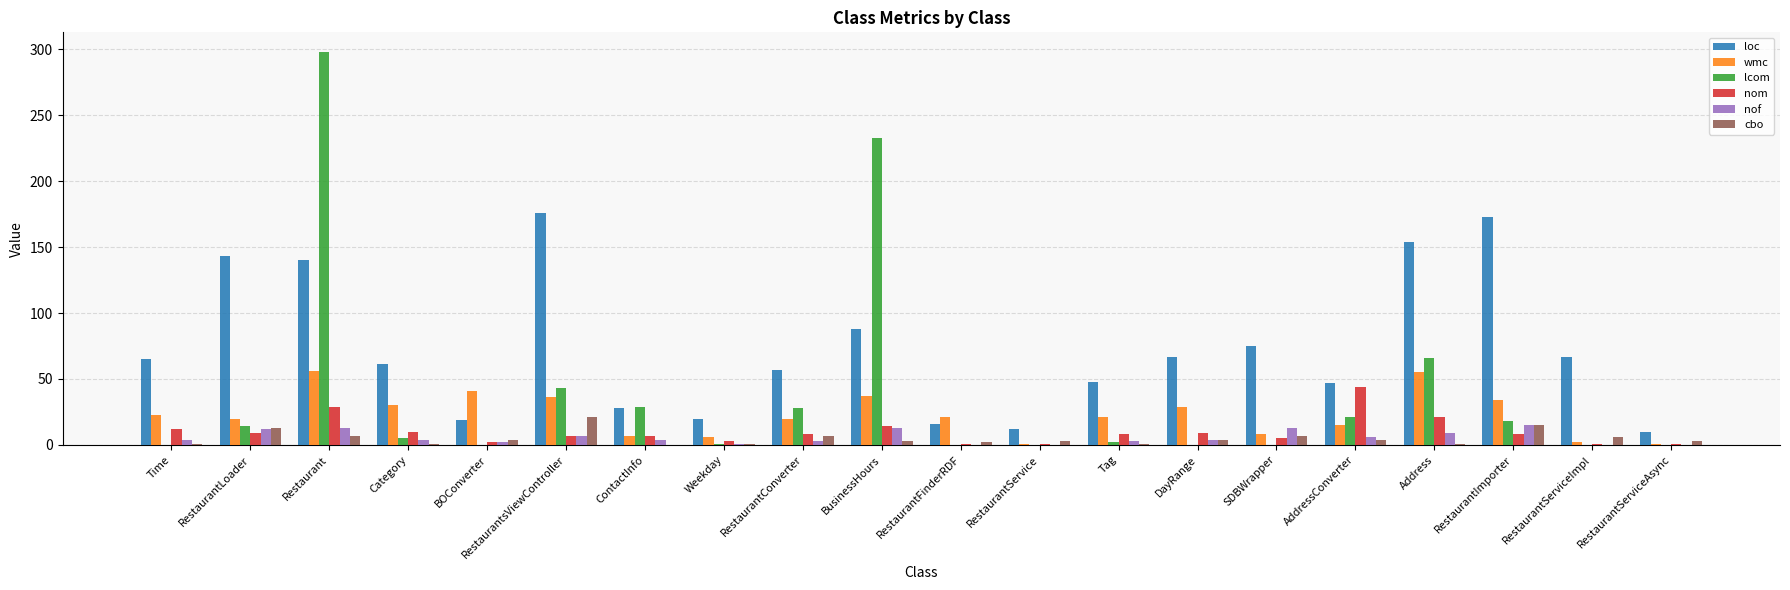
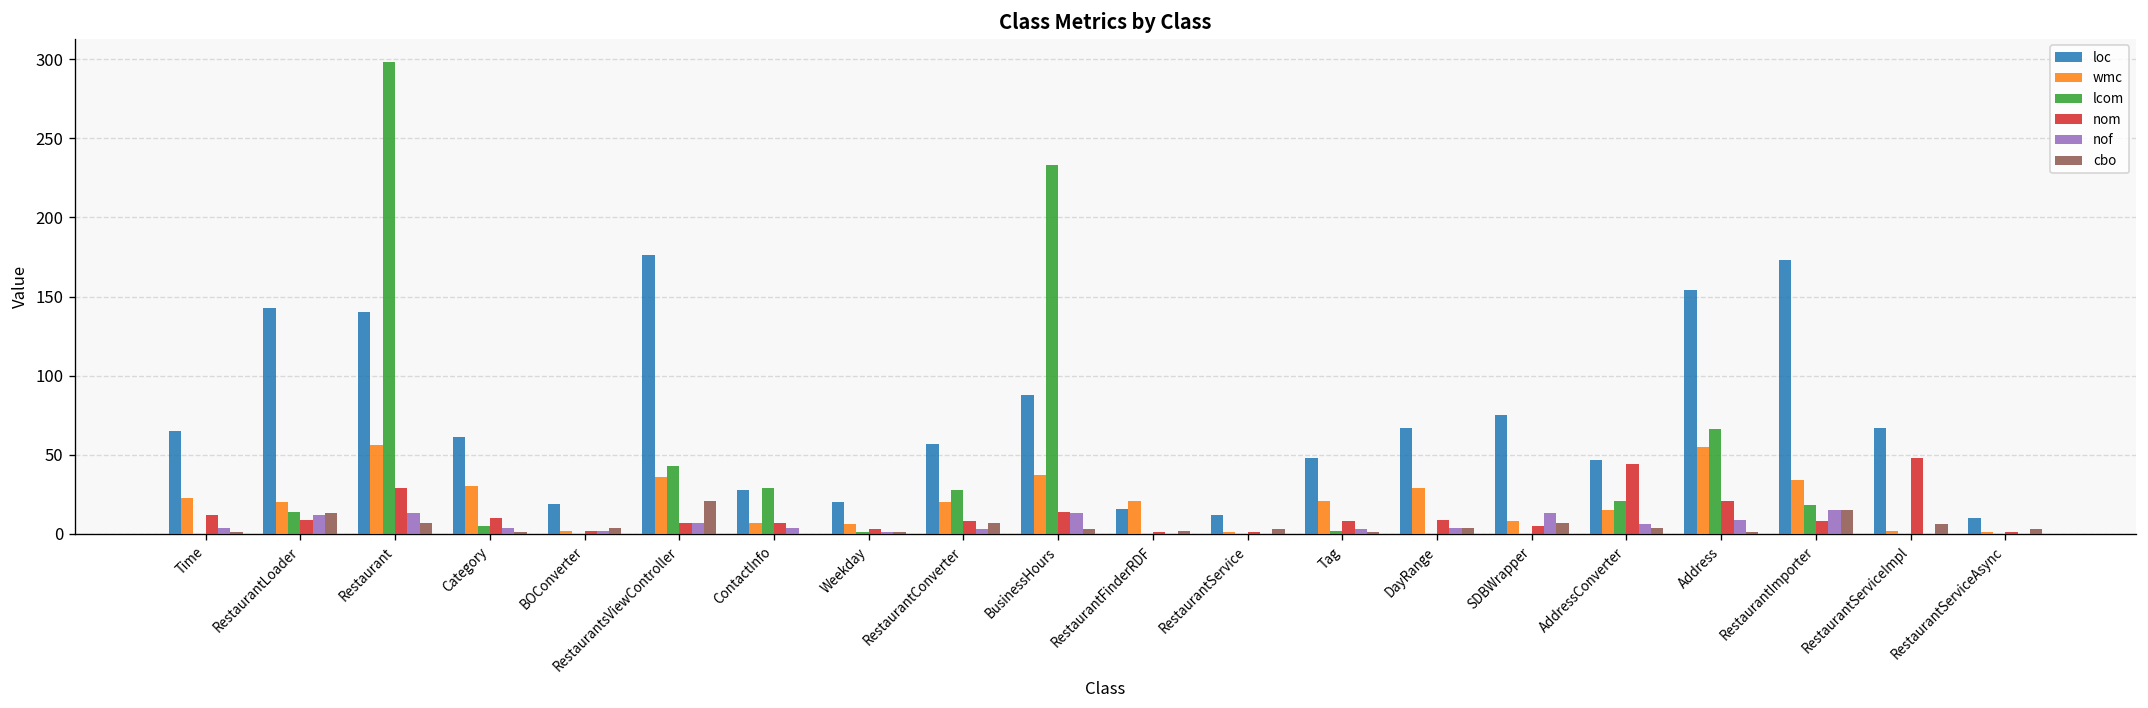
  {
    "loc": {
      "Time": 65,
      "RestaurantLoader": 143,
      "Restaurant": 140,
      "Category": 61,
      "BOConverter": 19,
      "RestaurantsViewController": 176,
      "ContactInfo": 28,
      "Weekday": 20,
      "RestaurantConverter": 57,
      "BusinessHours": 88,
      "RestaurantFinderRDF": 16,
      "RestaurantService": 12,
      "Tag": 48,
      "DayRange": 67,
      "SDBWrapper": 75,
      "AddressConverter": 47,
      "Address": 154,
      "RestaurantImporter": 173,
      "RestaurantServiceImpl": 67,
      "RestaurantServiceAsync": 10
    },
    "wmc": {
      "Time": 23,
      "RestaurantLoader": 20,
      "Restaurant": 56,
      "Category": 30,
-     "BOConverter": 41,
+     "BOConverter": 2,
      "RestaurantsViewController": 36,
      "ContactInfo": 7,
      "Weekday": 6,
      "RestaurantConverter": 20,
      "BusinessHours": 37,
      "RestaurantFinderRDF": 21,
      "Tag": 21,
      "DayRange": 29,
      "SDBWrapper": 8,
      "AddressConverter": 15,
      "Address": 55,
      "RestaurantImporter": 34,
      "RestaurantServiceImpl": 2
    },
    "lcom": {
      "Time": 0,
      "RestaurantLoader": 14,
      "Restaurant": 298,
      "Category": 5,
      "BOConverter": 0,
      "RestaurantsViewController": 43,
      "ContactInfo": 29,
      "RestaurantConverter": 28,
      "BusinessHours": 233,
      "RestaurantFinderRDF": 0,
      "RestaurantService": 0,
      "Tag": 2,
      "DayRange": 0,
      "SDBWrapper": 0,
      "AddressConverter": 21,
      "Address": 66,
      "RestaurantImporter": 18,
      "RestaurantServiceImpl": 0,
      "RestaurantServiceAsync": 0
    },
    "nom": {
      "Time": 12,
      "RestaurantLoader": 9,
      "Restaurant": 29,
      "Category": 10,
      "BOConverter": 2,
      "RestaurantsViewController": 7,
      "ContactInfo": 7,
      "Weekday": 3,
      "RestaurantConverter": 8,
      "BusinessHours": 14,
      "Tag": 8,
      "DayRange": 9,
      "SDBWrapper": 5,
      "AddressConverter": 44,
      "Address": 21,
      "RestaurantImporter": 8,
-     "RestaurantServiceImpl": 1
+     "RestaurantServiceImpl": 48
    },
    "nof": {
      "Time": 4,
      "RestaurantLoader": 12,
      "Restaurant": 13,
      "Category": 4,
      "BOConverter": 2,
      "RestaurantsViewController": 7,
      "ContactInfo": 4,
      "RestaurantConverter": 3,
      "BusinessHours": 13,
      "RestaurantFinderRDF": 0,
      "RestaurantService": 0,
      "Tag": 3,
      "DayRange": 4,
      "SDBWrapper": 13,
      "AddressConverter": 6,
      "Address": 9,
      "RestaurantImporter": 15,
      "RestaurantServiceImpl": 0,
      "RestaurantServiceAsync": 0
    },
    "cbo": {
      "RestaurantLoader": 13,
      "Restaurant": 7,
      "BOConverter": 4,
      "RestaurantsViewController": 21,
      "ContactInfo": 0,
      "RestaurantConverter": 7,
      "BusinessHours": 3,
      "RestaurantFinderRDF": 2,
      "RestaurantService": 3,
      "DayRange": 4,
      "SDBWrapper": 7,
      "AddressConverter": 4,
      "RestaurantImporter": 15,
      "RestaurantServiceImpl": 6,
      "RestaurantServiceAsync": 3
    }
  }
